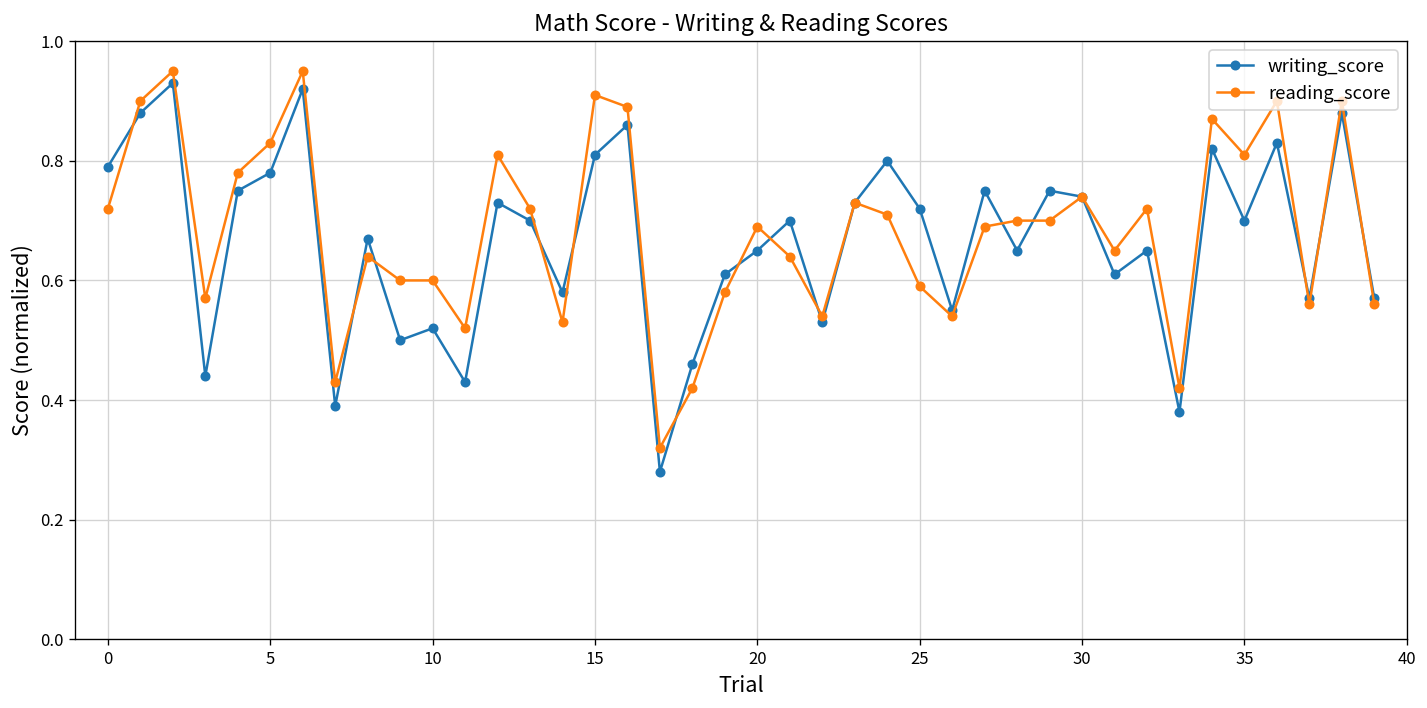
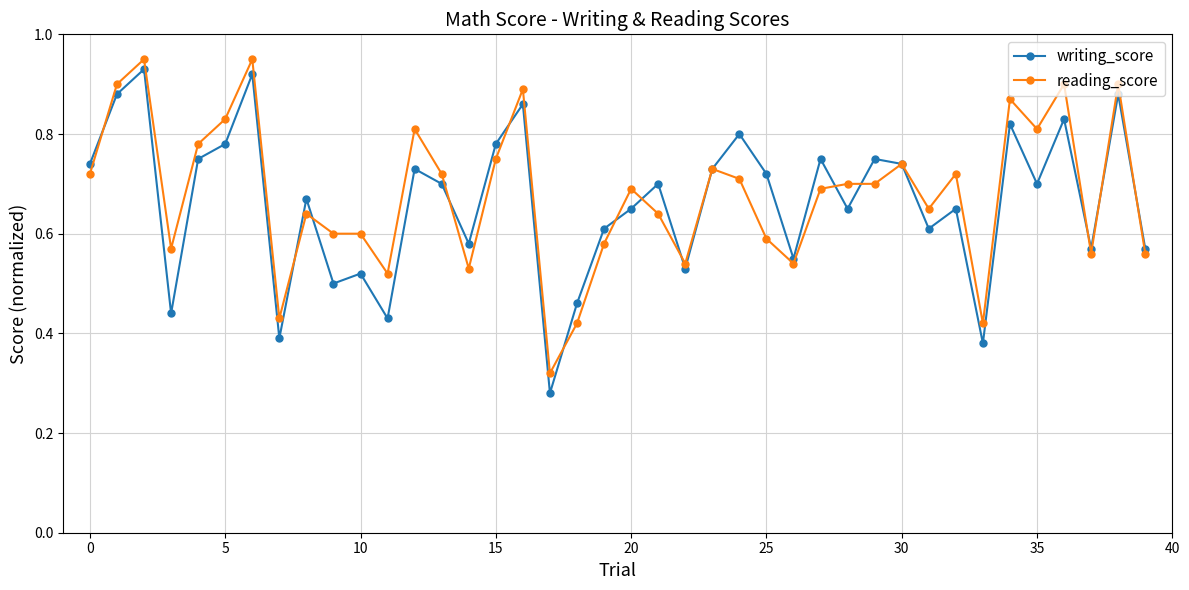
  {
    "writing_score": {
-     "0": 0.79,
+     "0": 0.74,
      "5": 0.78,
      "10": 0.52,
-     "15": 0.81,
+     "15": 0.78,
      "20": 0.65,
      "25": 0.72,
      "35": 0.70
    },
    "reading_score": {
      "0": 0.72,
      "5": 0.83,
      "10": 0.60,
-     "15": 0.91,
+     "15": 0.75,
      "20": 0.69,
      "25": 0.59,
      "35": 0.81
    }
  }
